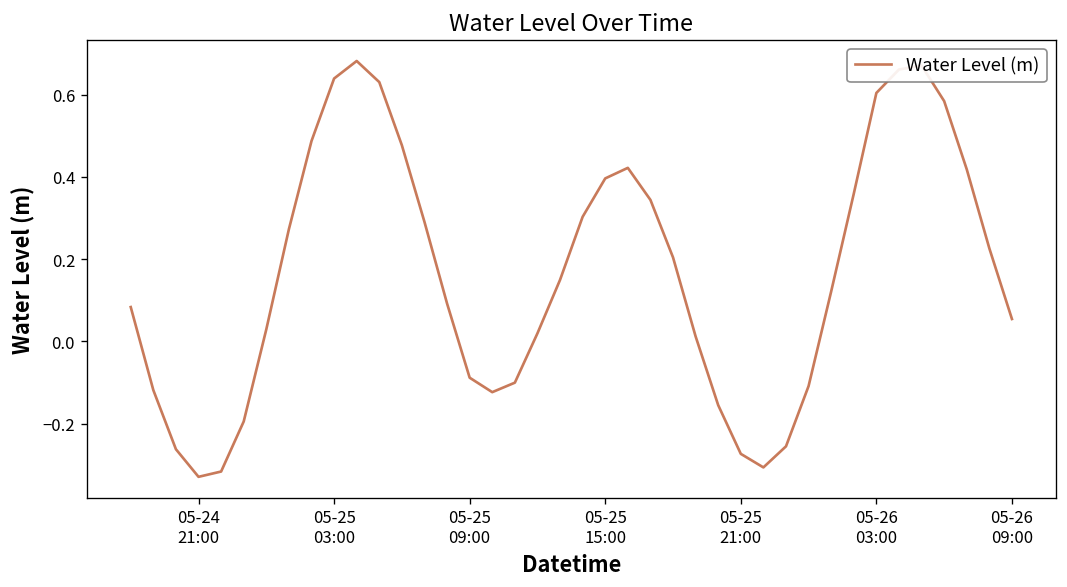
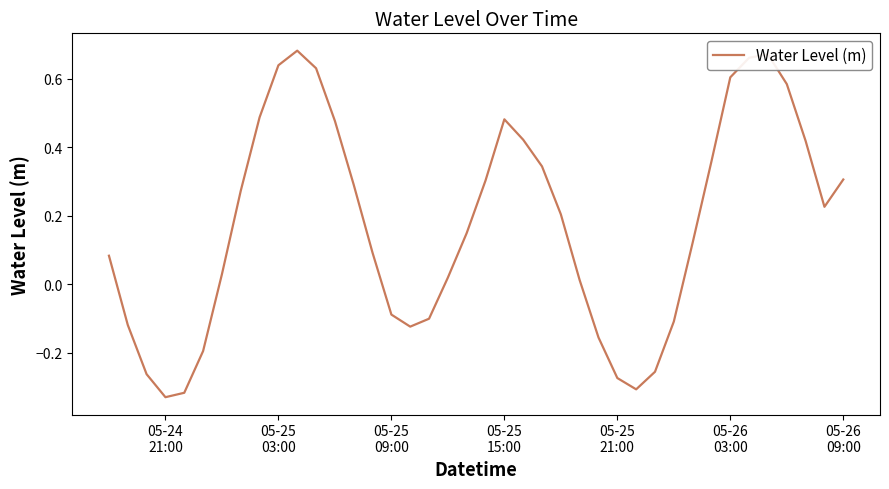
  {
    "05-24 21:00": -0.33,
    "05-25 03:00": 0.64,
    "05-25 09:00": -0.09,
-   "05-25 15:00": 0.40,
+   "05-25 15:00": 0.48,
    "05-25 21:00": -0.27,
    "05-26 03:00": 0.60,
-   "05-26 09:00": 0.05
+   "05-26 09:00": 0.31
  }
